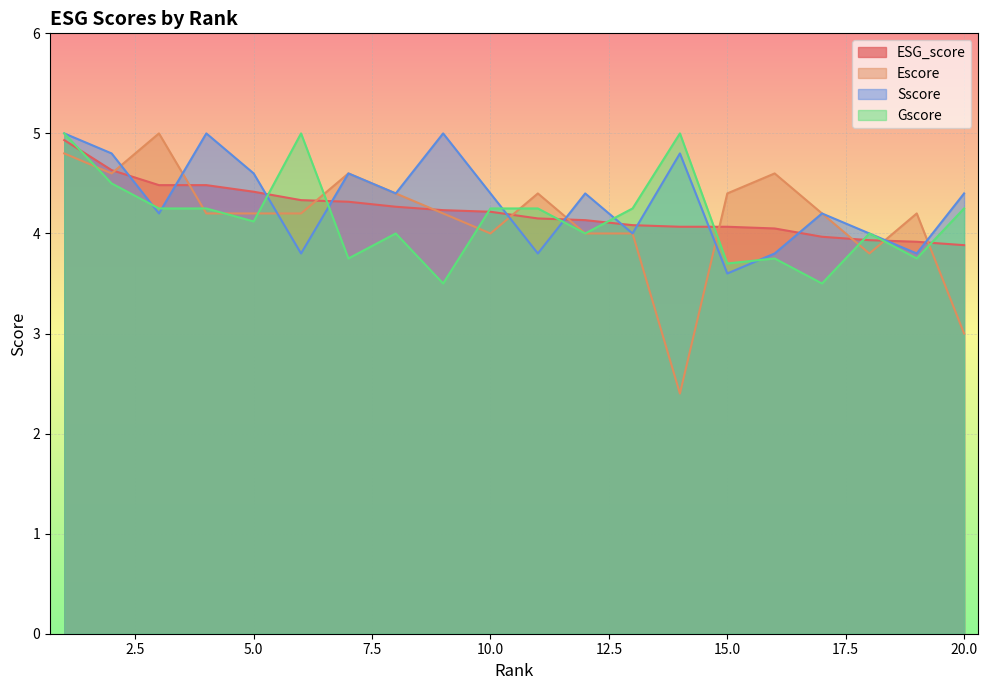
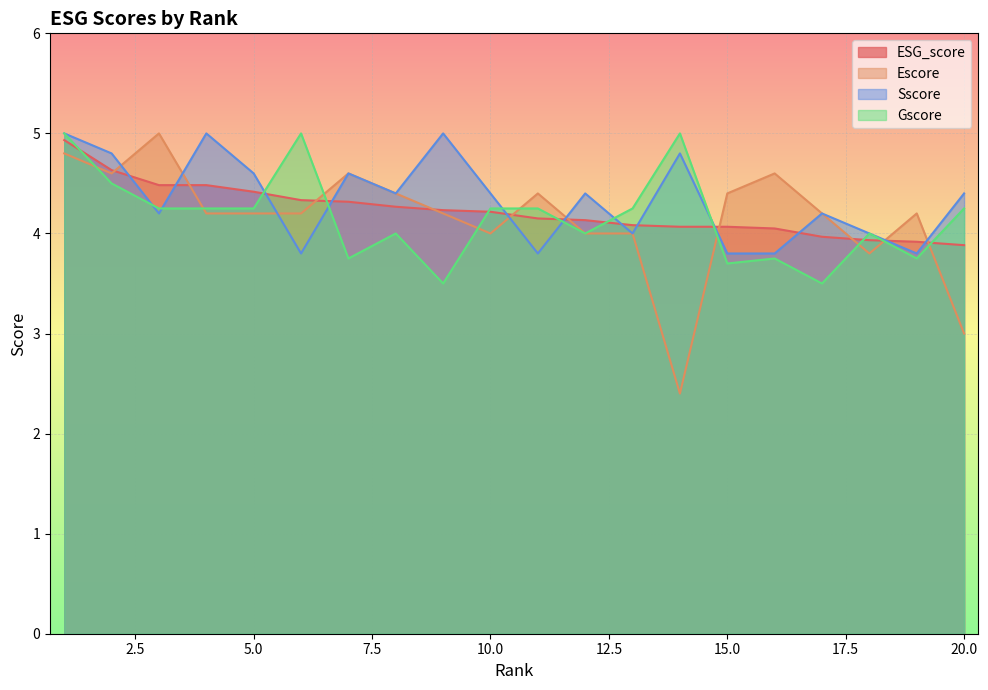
  {
    "Sscore": {
      "5.0": 4.6,
      "10.0": 4.4,
-     "15.0": 3.6,
+     "15.0": 3.8,
      "20.0": 4.4
    },
    "Gscore": {
-     "5.0": 4.12,
+     "5.0": 4.25,
      "10.0": 4.25,
      "15.0": 3.70,
      "20.0": 4.25
    }
  }
